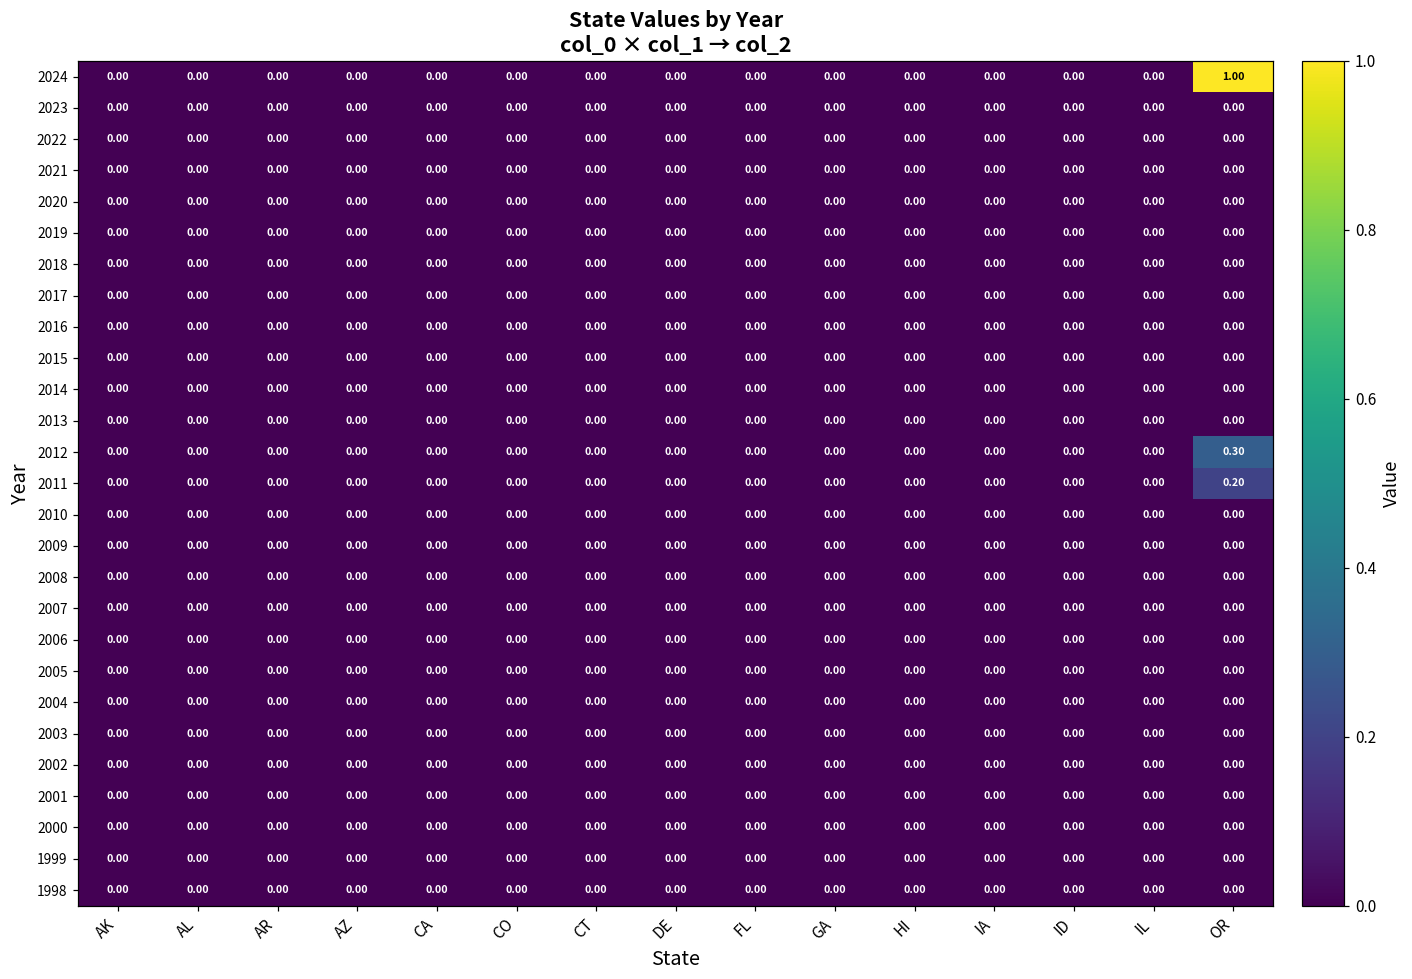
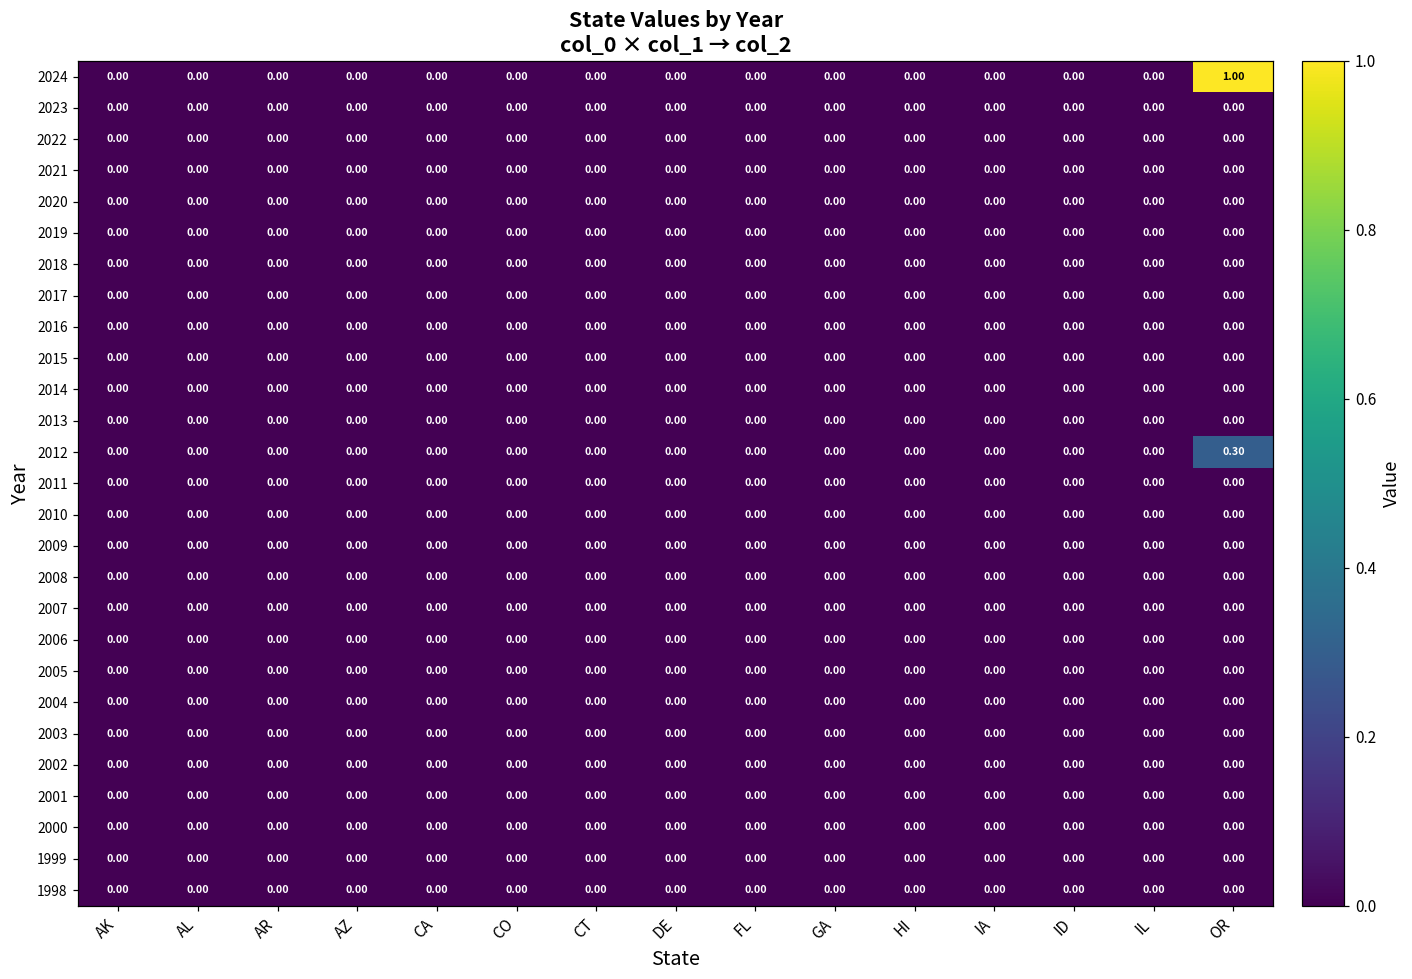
  {
    "2011": {
      "AK": 0.00,
      "AL": 0.00,
      "AR": 0.00,
      "AZ": 0.00,
      "CA": 0.00,
      "CO": 0.00,
      "CT": 0.00,
      "DE": 0.00,
      "FL": 0.00,
      "GA": 0.00,
      "HI": 0.00,
      "IA": 0.00,
      "ID": 0.00,
      "IL": 0.00,
-     "OR": 0.20
+     "OR": 0.00
    }
  }
